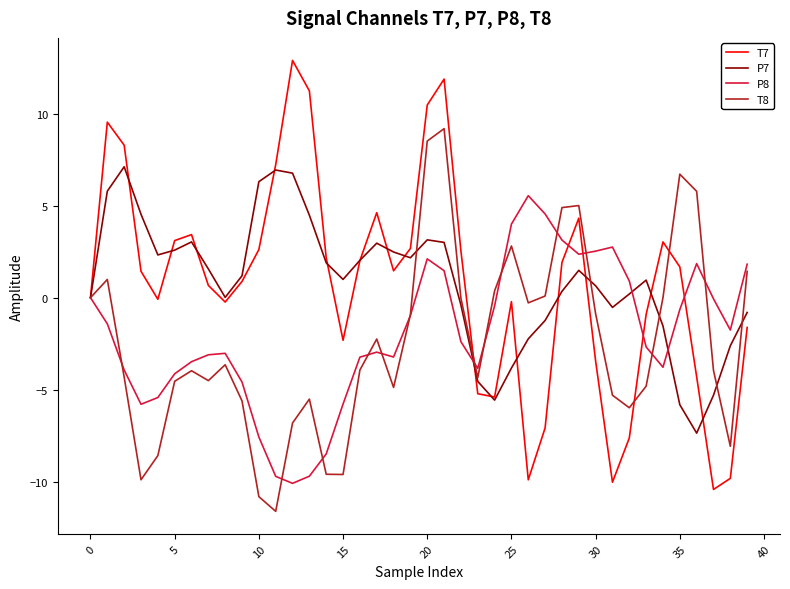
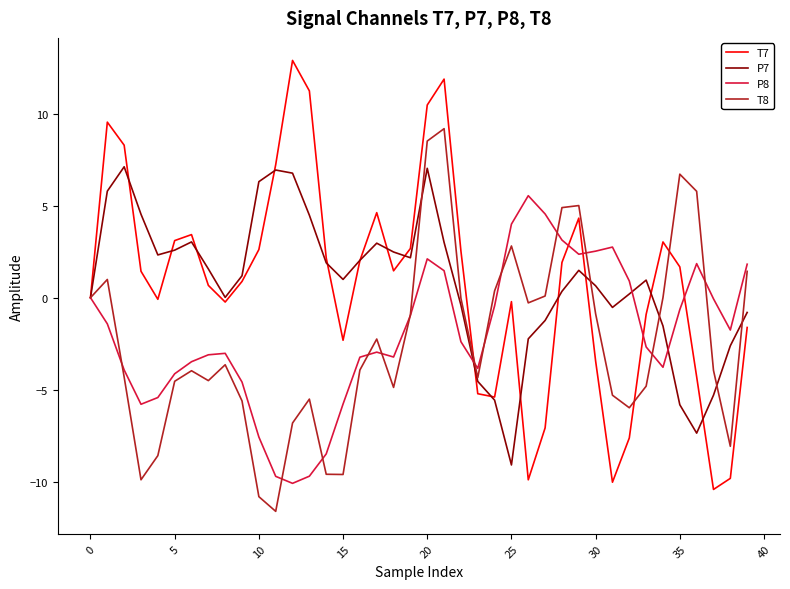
  {
    "T7": {
      "5": 3.1,
      "10": 2.6,
      "15": -2.3,
      "20": 10.5,
      "25": -0.2,
      "30": -3.4,
      "35": 1.7
    },
    "P7": {
      "5": 2.6,
      "10": 6.3,
      "15": 1.0,
-     "20": 3.1,
-     "25": -3.8,
+     "20": 7.0,
+     "25": -9.1,
      "30": 0.6,
      "35": -5.8
    }
  }
